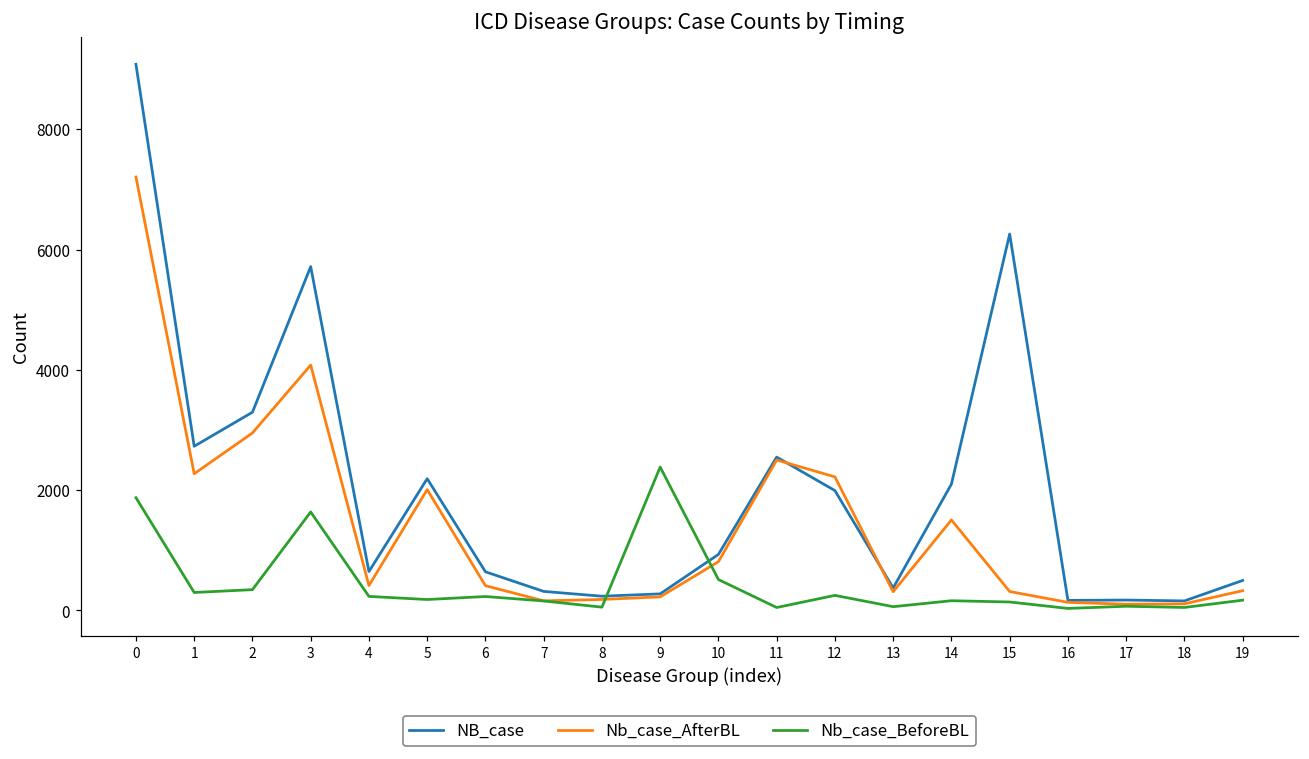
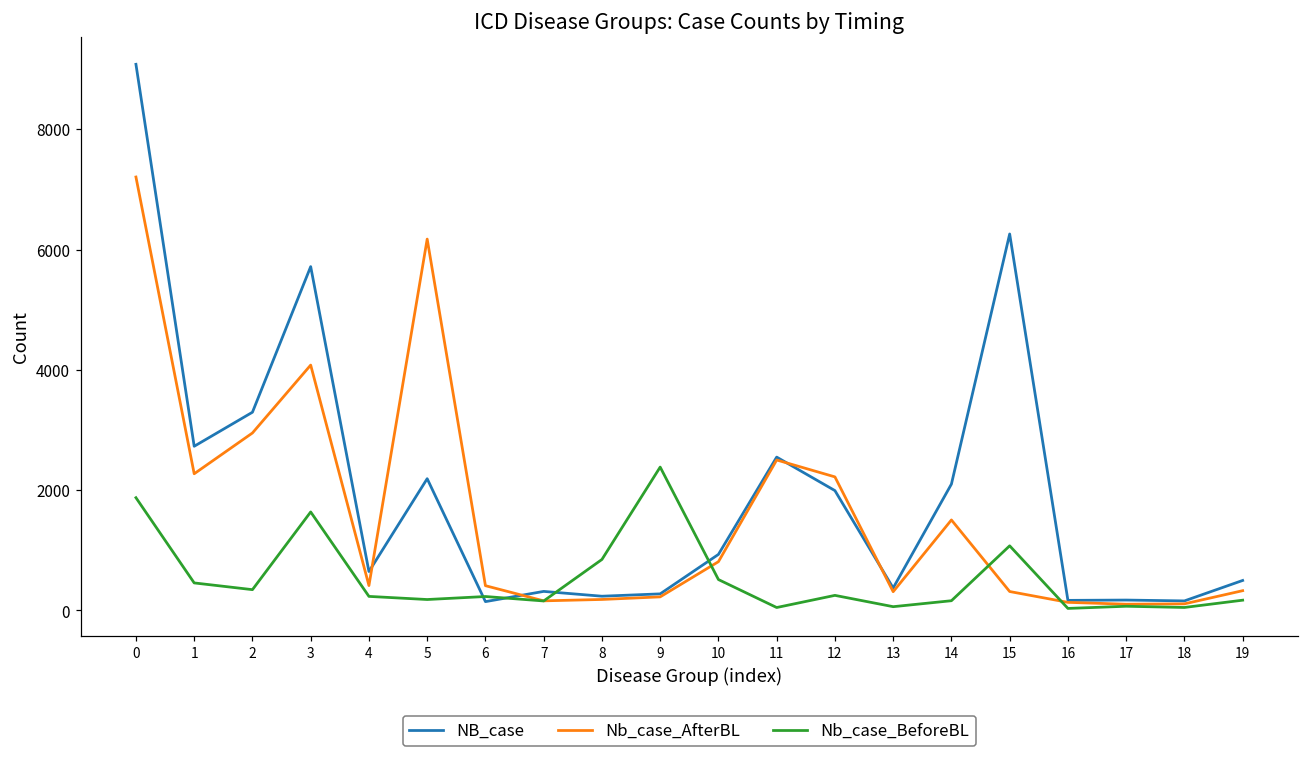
  {
    "NB_case": {
      "0": 9100,
      "1": 2700,
      "2": 3300,
      "3": 5700,
      "4": 600,
      "5": 2200,
-     "6": 600,
+     "6": 100,
      "7": 300,
      "8": 200,
      "9": 300,
      "10": 900,
      "11": 2500,
      "12": 2000,
      "13": 400,
      "14": 2100,
      "15": 6300,
      "17": 200,
      "18": 200,
      "19": 500
    },
    "Nb_case_AfterBL": {
      "0": 7200,
      "1": 2300,
      "2": 3000,
      "3": 4100,
      "4": 400,
-     "5": 2000,
+     "5": 6200,
      "6": 400,
      "8": 200,
      "9": 200,
      "10": 800,
      "11": 2500,
      "12": 2200,
      "13": 300,
      "14": 1500,
      "15": 300,
      "18": 100,
      "19": 300
    },
    "Nb_case_BeforeBL": {
      "0": 1900,
-     "1": 300,
+     "1": 500,
      "2": 300,
      "3": 1600,
      "4": 200,
      "5": 200,
      "6": 200,
-     "8": 100,
+     "8": 800,
      "9": 2400,
      "10": 500,
      "11": 0,
      "12": 300,
      "13": 100,
      "14": 200,
-     "15": 100,
+     "15": 1100,
      "16": 0,
      "18": 0,
      "19": 200
    }
  }
